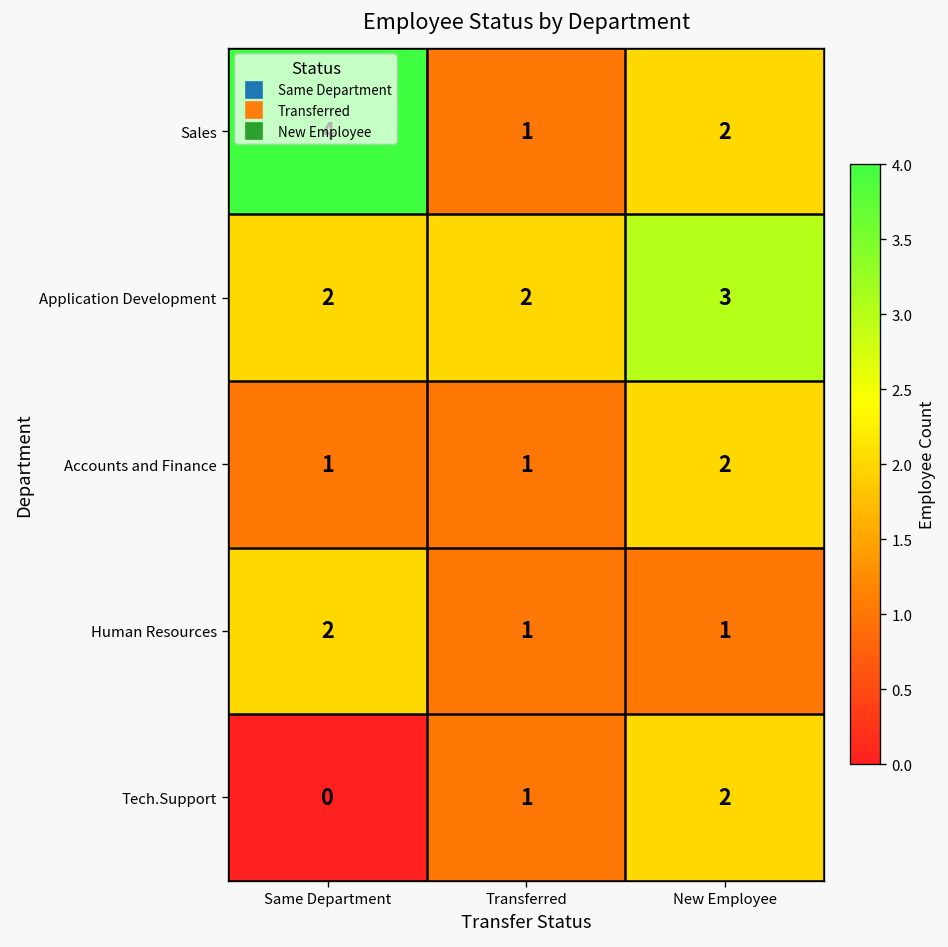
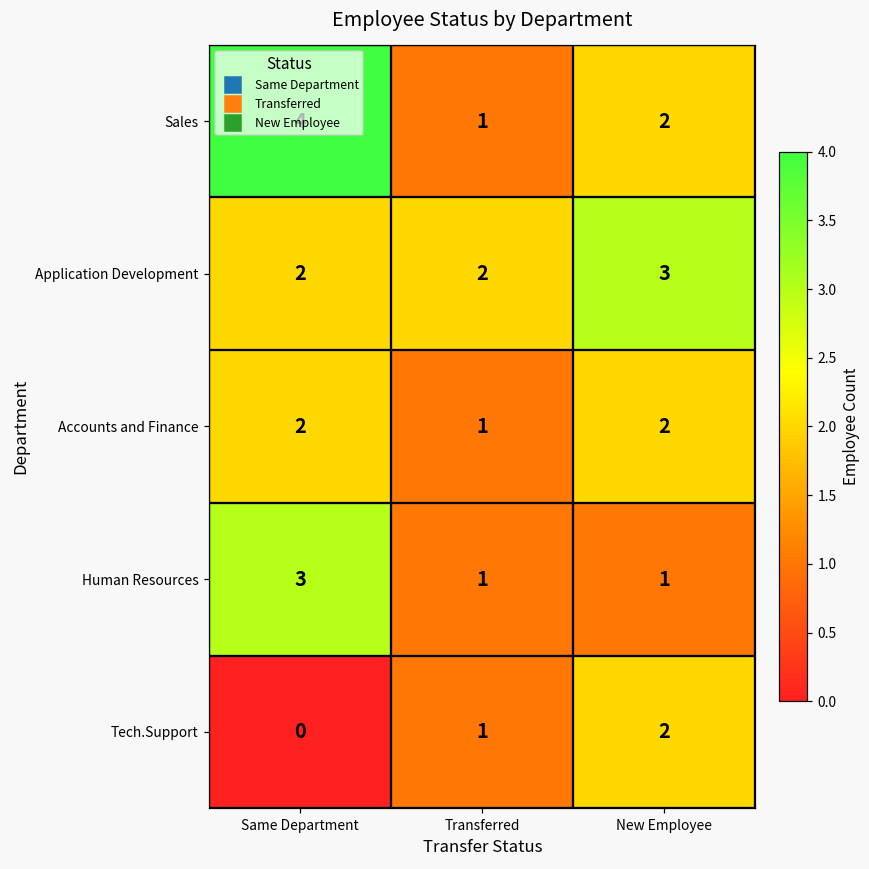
  {
    "Sales": {
      "Transferred": 1,
      "New Employee": 2
    },
    "Application Development": {
      "Same Department": 2,
      "Transferred": 2,
      "New Employee": 3
    },
    "Accounts and Finance": {
-     "Same Department": 1,
+     "Same Department": 2,
      "Transferred": 1,
      "New Employee": 2
    },
    "Human Resources": {
-     "Same Department": 2,
+     "Same Department": 3,
      "Transferred": 1,
      "New Employee": 1
    },
    "Tech.Support": {
      "Same Department": 0,
      "Transferred": 1,
      "New Employee": 2
    }
  }
